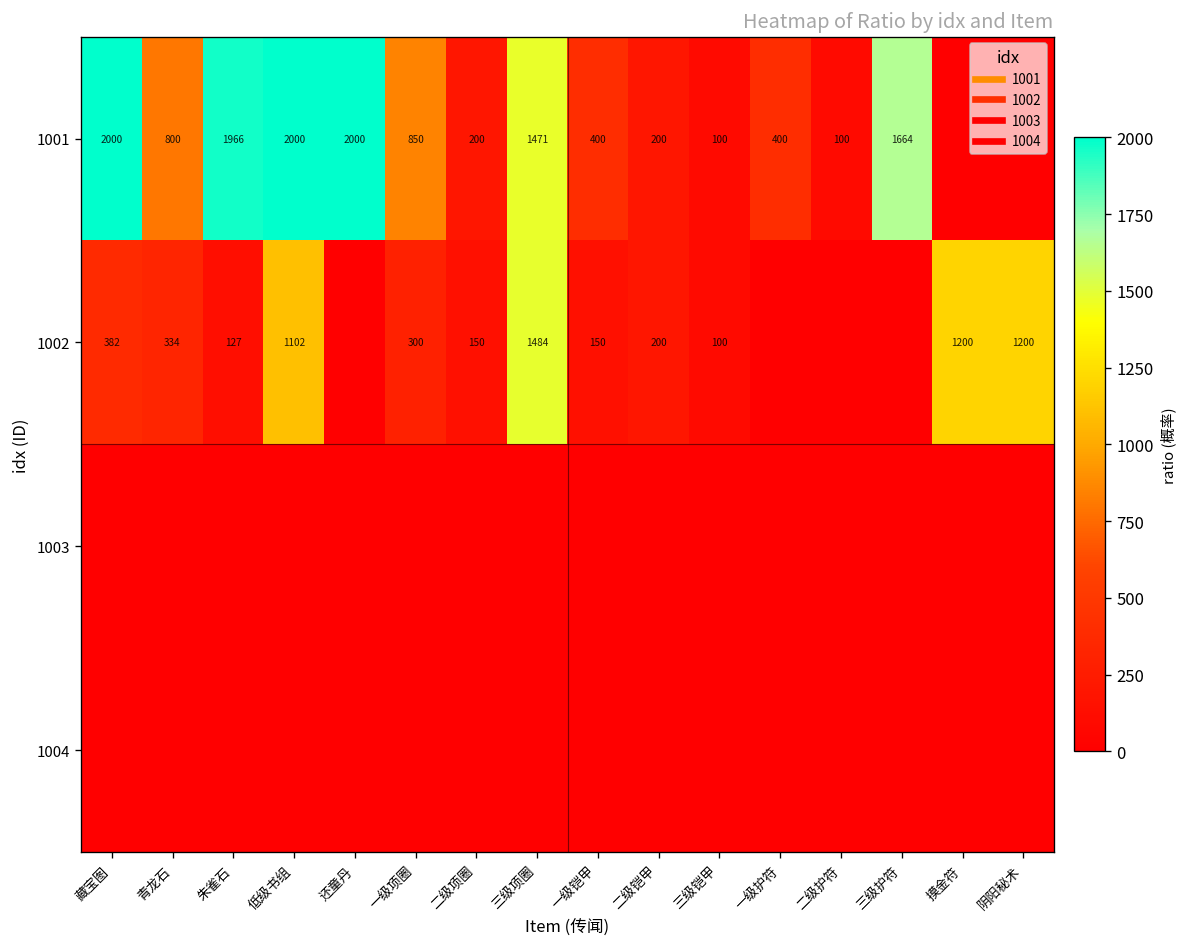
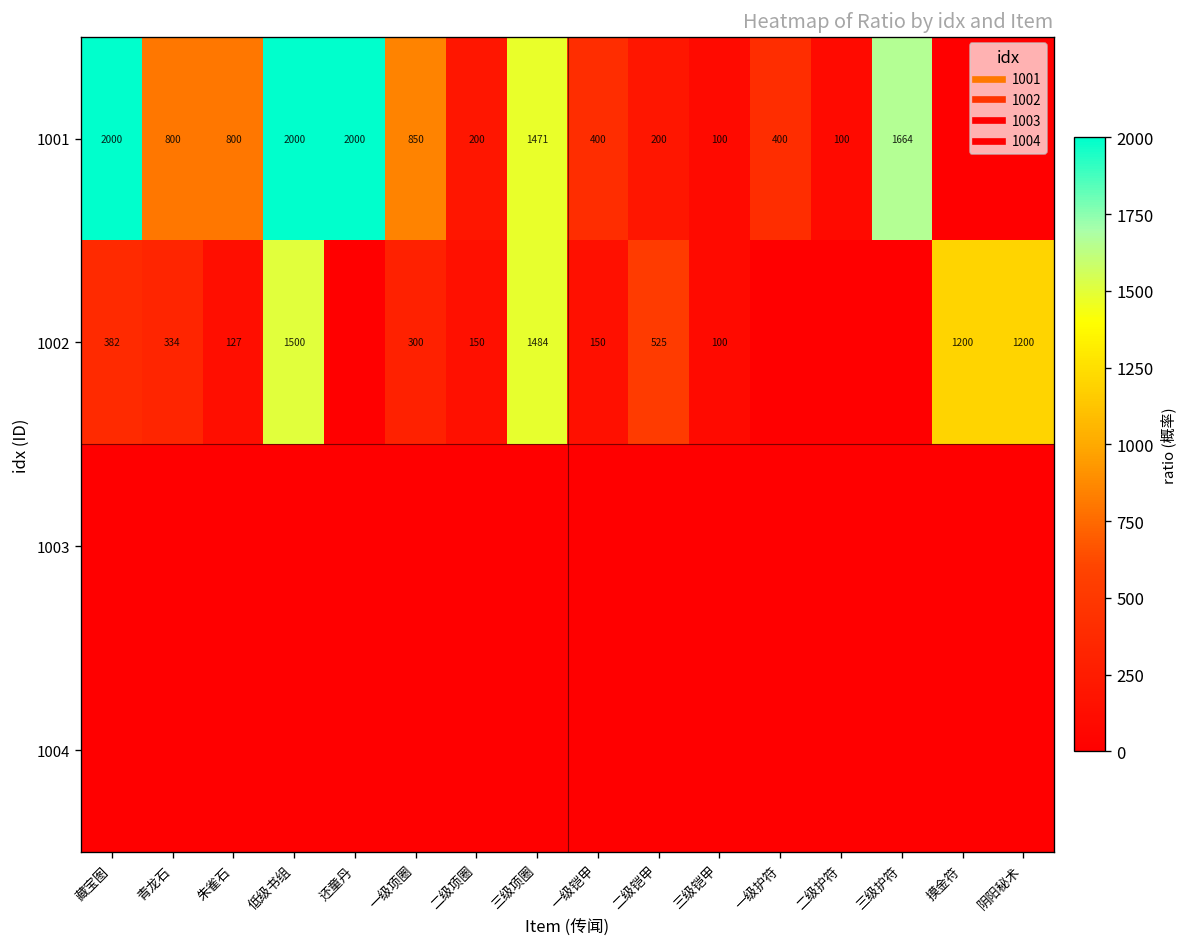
  {
    "1001": {
      "藏宝图": 2000,
      "青龙石": 800,
-     "朱雀石": 1966,
+     "朱雀石": 800,
      "低级书组": 2000,
      "还童丹": 2000,
      "一级项圈": 850,
      "二级项圈": 200,
      "三级项圈": 1471,
      "一级铠甲": 400,
      "二级铠甲": 200,
      "三级铠甲": 100,
      "一级护符": 400,
      "二级护符": 100,
      "三级护符": 1664
    },
    "1002": {
      "藏宝图": 382,
      "青龙石": 334,
      "朱雀石": 127,
-     "低级书组": 1102,
+     "低级书组": 1500,
      "一级项圈": 300,
      "二级项圈": 150,
      "三级项圈": 1484,
      "一级铠甲": 150,
-     "二级铠甲": 200,
+     "二级铠甲": 525,
      "三级铠甲": 100,
      "摸金符": 1200,
      "阴阳秘术": 1200
    }
  }
